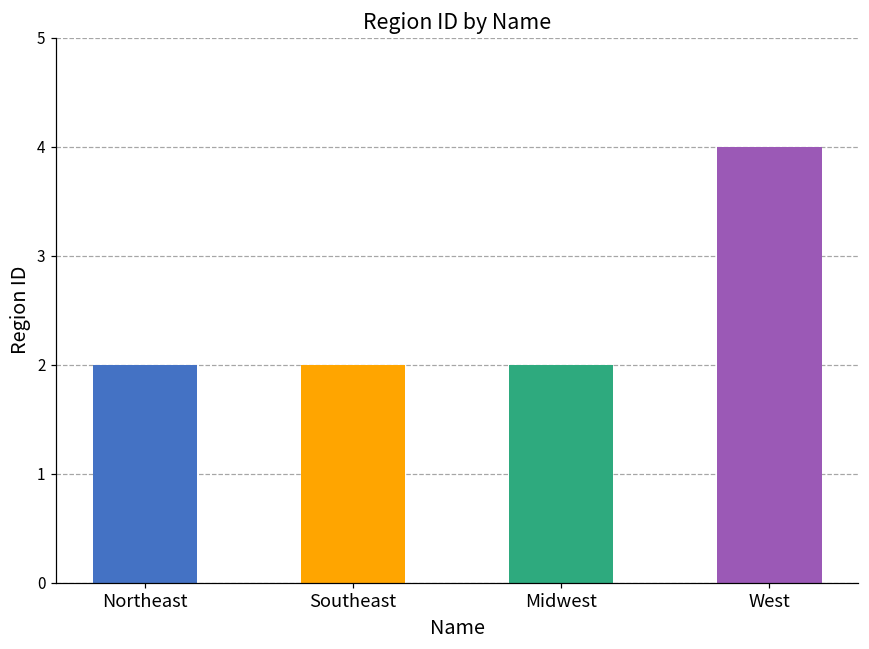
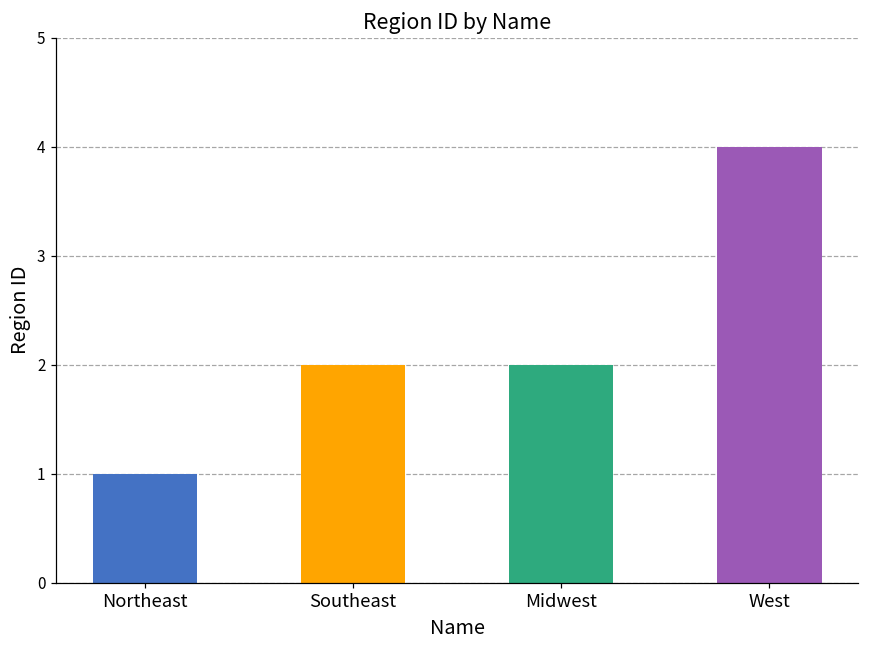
  {
-   "Northeast": 2,
+   "Northeast": 1,
    "Southeast": 2,
    "Midwest": 2,
    "West": 4
  }
